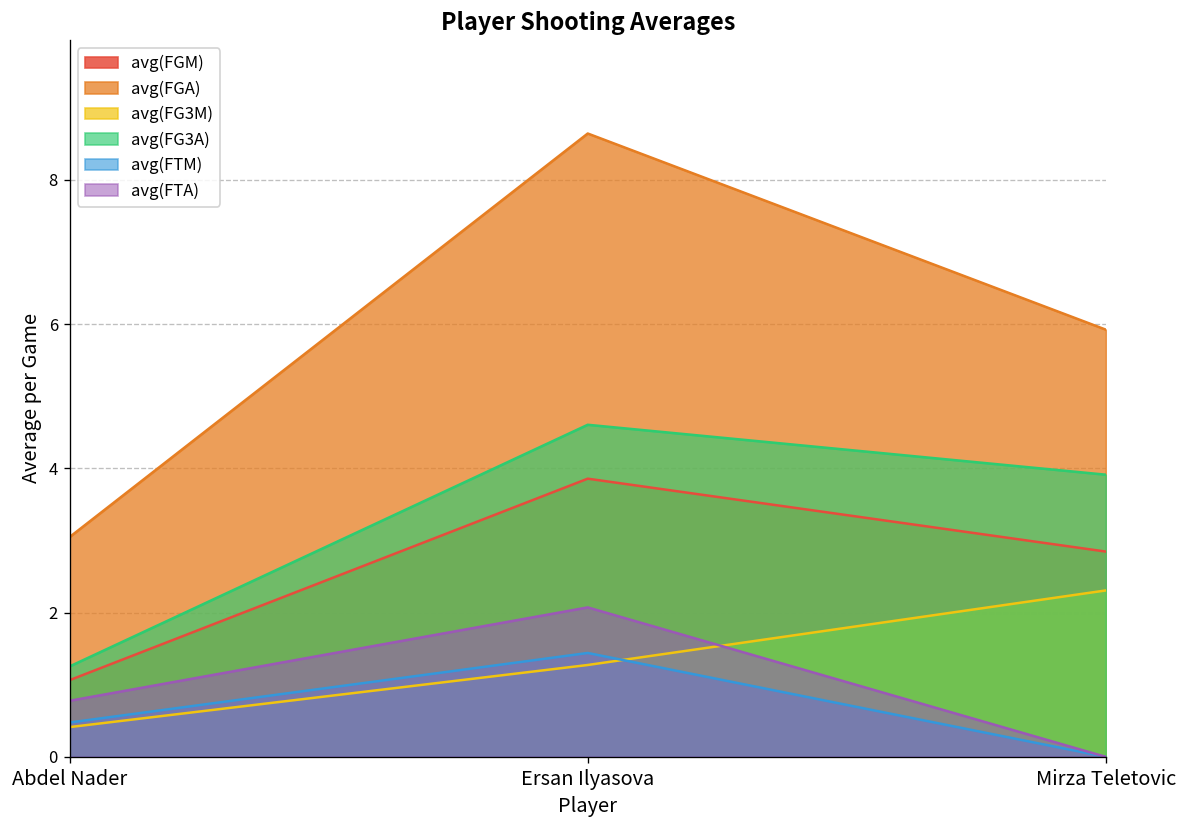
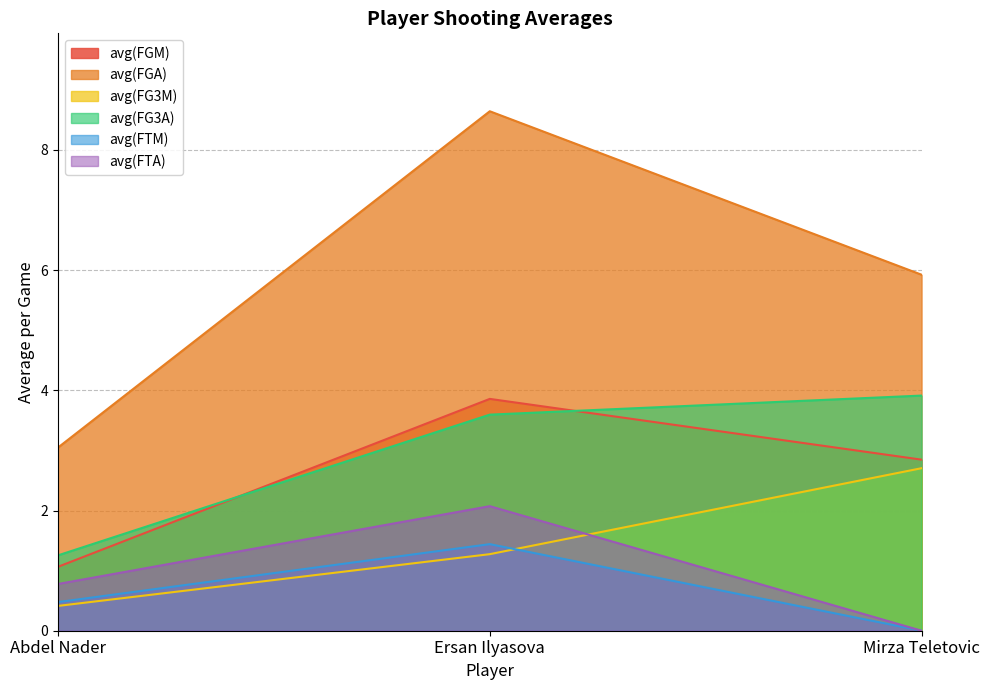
  {
    "avg(FG3M)": {
      "Abdel Nader": 0.4,
      "Ersan Ilyasova": 1.3,
-     "Mirza Teletovic": 2.3
+     "Mirza Teletovic": 2.7
    },
    "avg(FG3A)": {
      "Abdel Nader": 1.3,
-     "Ersan Ilyasova": 4.6,
+     "Ersan Ilyasova": 3.6,
      "Mirza Teletovic": 3.9
    },
    "avg(FTM)": {
      "Abdel Nader": 0.5,
      "Ersan Ilyasova": 1.4
    },
    "avg(FTA)": {
      "Abdel Nader": 0.8,
      "Ersan Ilyasova": 2.1
    }
  }
